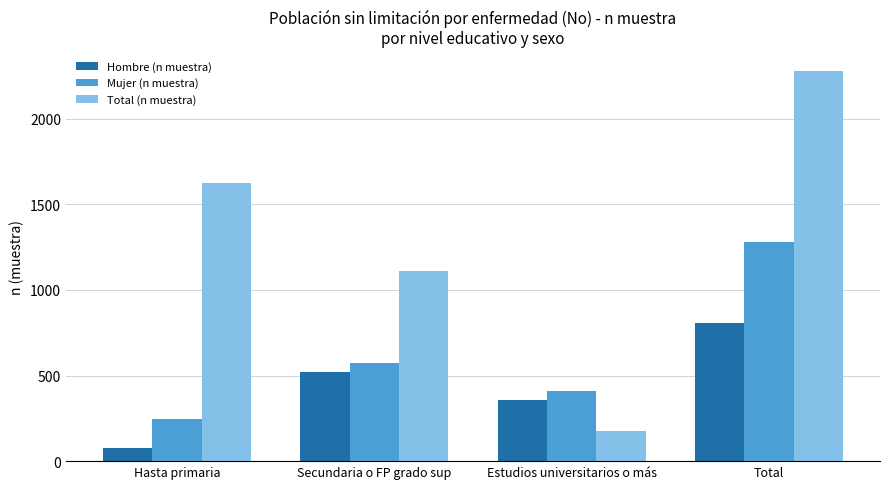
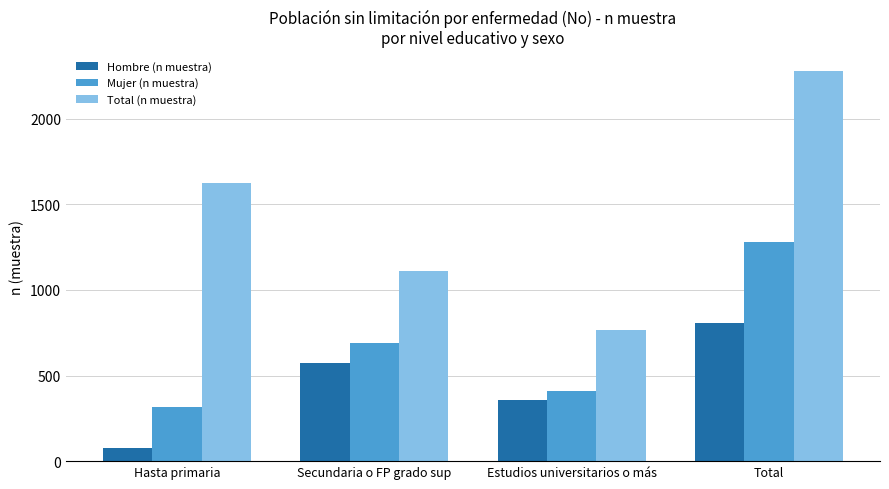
  {
    "Hombre (n muestra)": {
      "Hasta primaria": 70,
-     "Secundaria o FP grado sup": 520,
+     "Secundaria o FP grado sup": 570,
      "Estudios universitarios o más": 360,
      "Total": 810
    },
    "Mujer (n muestra)": {
-     "Hasta primaria": 240,
-     "Secundaria o FP grado sup": 580,
+     "Hasta primaria": 320,
+     "Secundaria o FP grado sup": 690,
      "Estudios universitarios o más": 410,
      "Total": 1280
    },
    "Total (n muestra)": {
      "Hasta primaria": 1630,
      "Secundaria o FP grado sup": 1110,
-     "Estudios universitarios o más": 180,
+     "Estudios universitarios o más": 760,
      "Total": 2280
    }
  }
